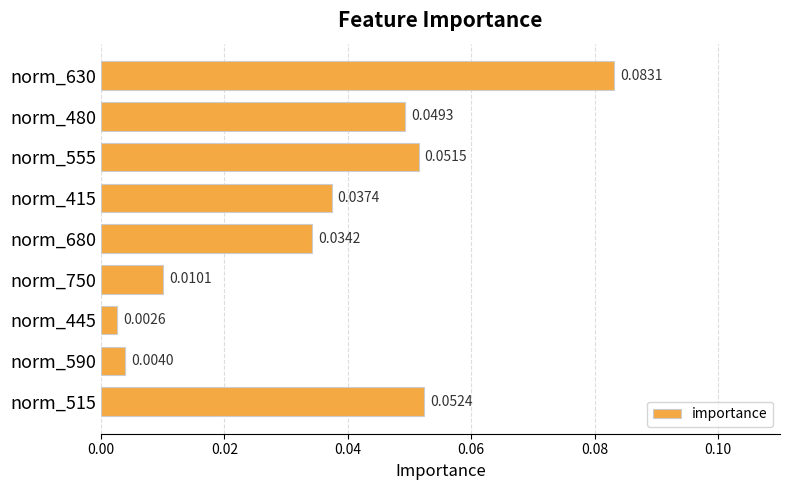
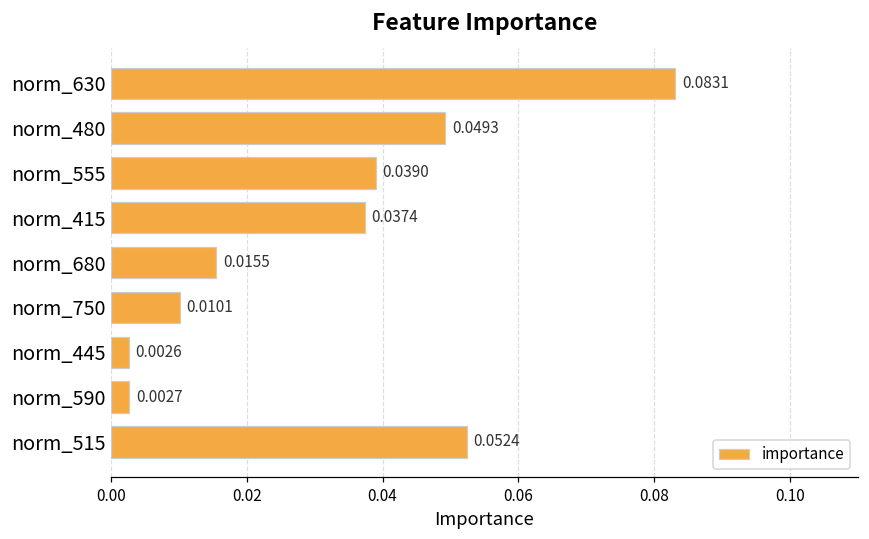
  {
    "norm_630": 0.0831,
    "norm_480": 0.0493,
-   "norm_555": 0.0515,
+   "norm_555": 0.0390,
    "norm_415": 0.0374,
-   "norm_680": 0.0342,
+   "norm_680": 0.0155,
    "norm_750": 0.0101,
    "norm_445": 0.0026,
-   "norm_590": 0.0040,
+   "norm_590": 0.0027,
    "norm_515": 0.0524
  }
